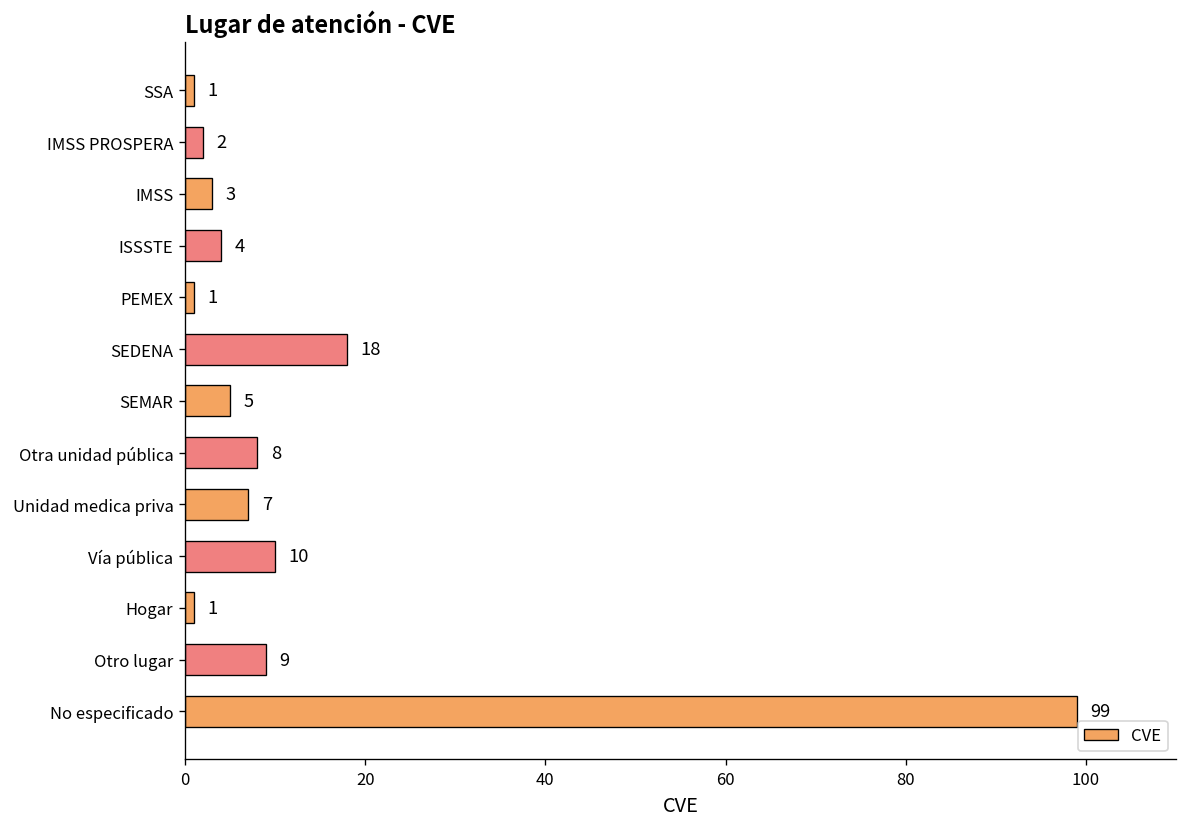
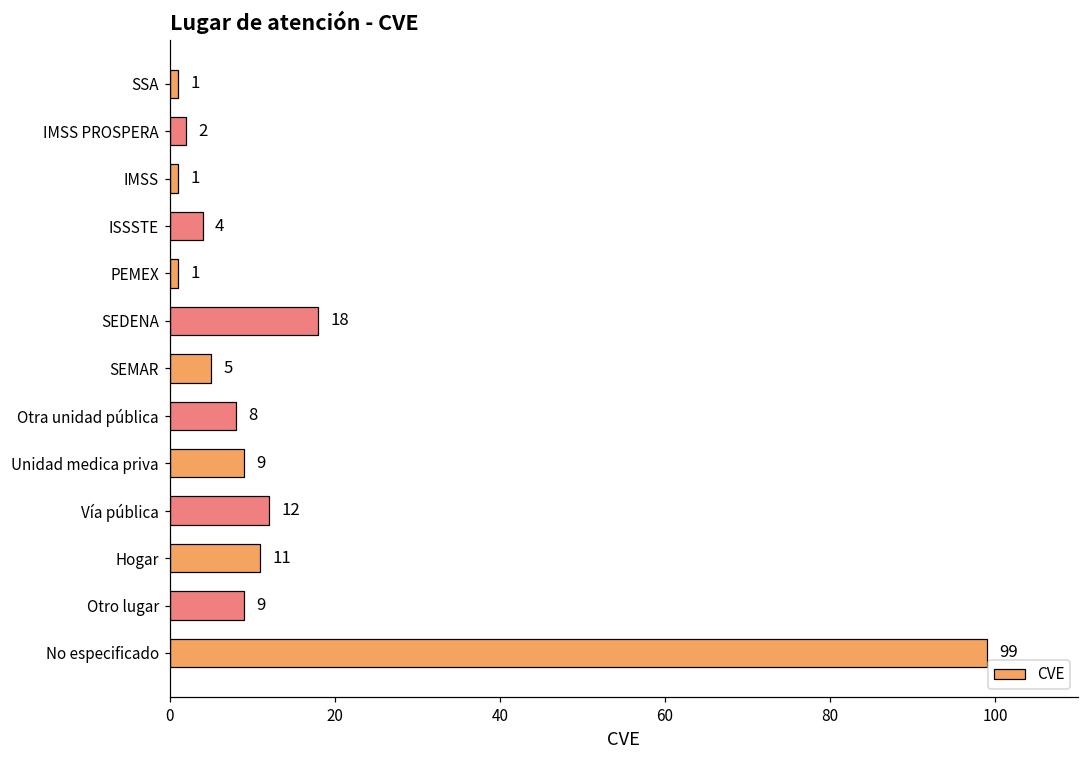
  {
    "SSA": 1,
    "IMSS PROSPERA": 2,
-   "IMSS": 3,
+   "IMSS": 1,
    "ISSSTE": 4,
    "PEMEX": 1,
    "SEDENA": 18,
    "SEMAR": 5,
    "Otra unidad pública": 8,
-   "Unidad medica priva": 7,
-   "Vía pública": 10,
-   "Hogar": 1,
+   "Unidad medica priva": 9,
+   "Vía pública": 12,
+   "Hogar": 11,
    "Otro lugar": 9
  }
